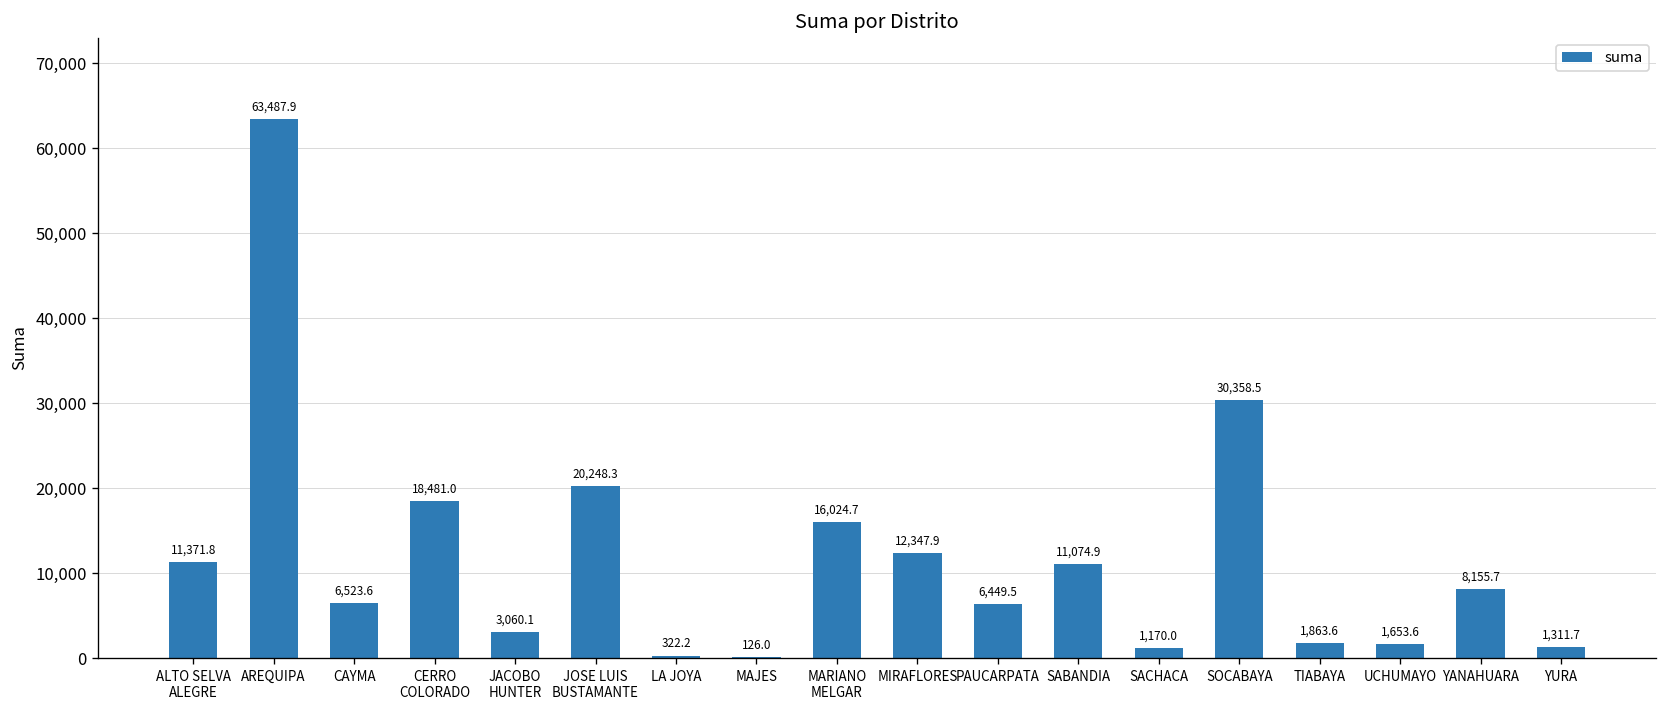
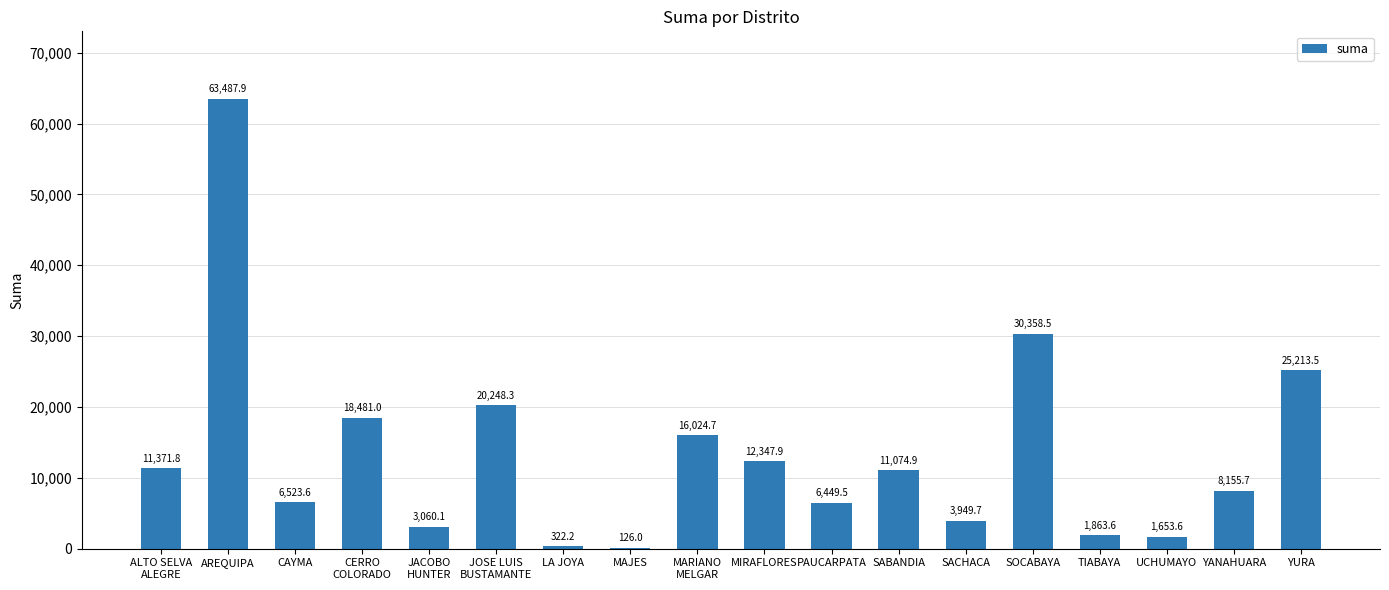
  {
    "ALTO SELVA ALEGRE": "11,371.8",
    "AREQUIPA": "63,487.9",
    "CAYMA": "6,523.6",
    "CERRO COLORADO": "18,481.0",
    "JACOBO HUNTER": "3,060.1",
    "JOSE LUIS BUSTAMANTE": "20,248.3",
    "LA JOYA": "322.2",
    "MAJES": "126.0",
    "MARIANO MELGAR": "16,024.7",
    "MIRAFLORES": "12,347.9",
    "PAUCARPATA": "6,449.5",
    "SABANDIA": "11,074.9",
-   "SACHACA": "1,170.0",
+   "SACHACA": "3,949.7",
    "SOCABAYA": "30,358.5",
    "TIABAYA": "1,863.6",
    "UCHUMAYO": "1,653.6",
    "YANAHUARA": "8,155.7",
-   "YURA": "1,311.7"
+   "YURA": "25,213.5"
  }
